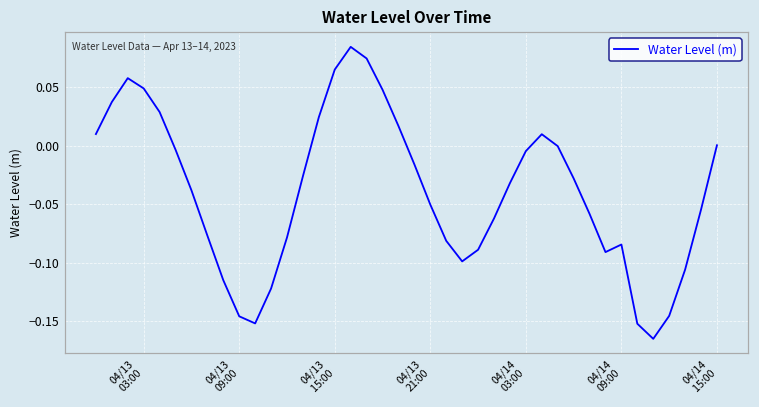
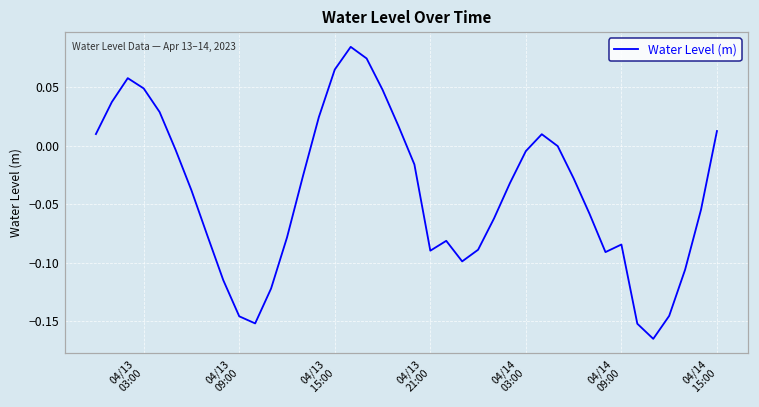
  {
    "04/13 03:00": 0.049,
    "04/13 09:00": -0.146,
    "04/13 15:00": 0.065,
-   "04/13 21:00": -0.050,
+   "04/13 21:00": -0.090,
    "04/14 03:00": -0.005,
    "04/14 09:00": -0.084,
-   "04/14 15:00": 0.000
+   "04/14 15:00": 0.012
  }
